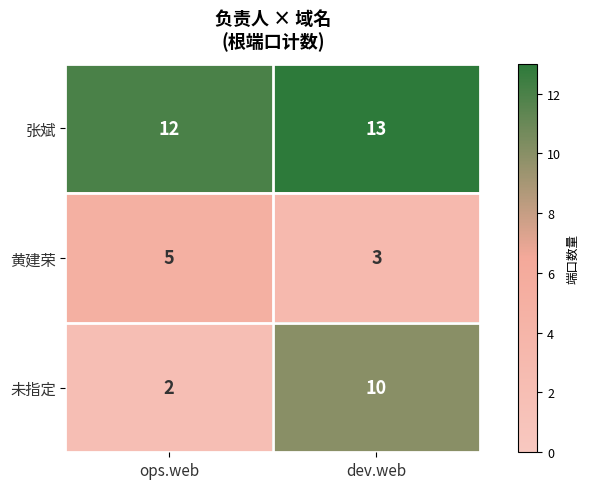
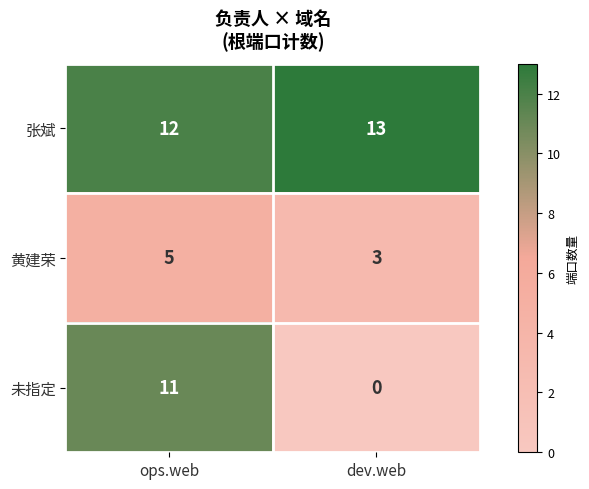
  {
    "张斌": {
      "ops.web": 12,
      "dev.web": 13
    },
    "黄建荣": {
      "ops.web": 5,
      "dev.web": 3
    },
    "未指定": {
-     "ops.web": 2,
-     "dev.web": 10
+     "ops.web": 11,
+     "dev.web": 0
    }
  }
